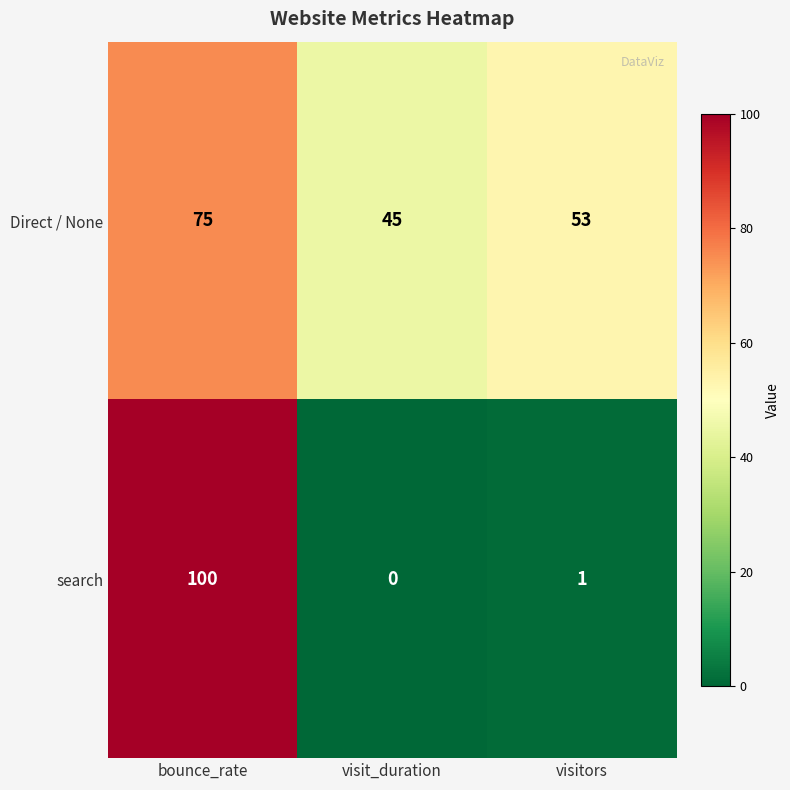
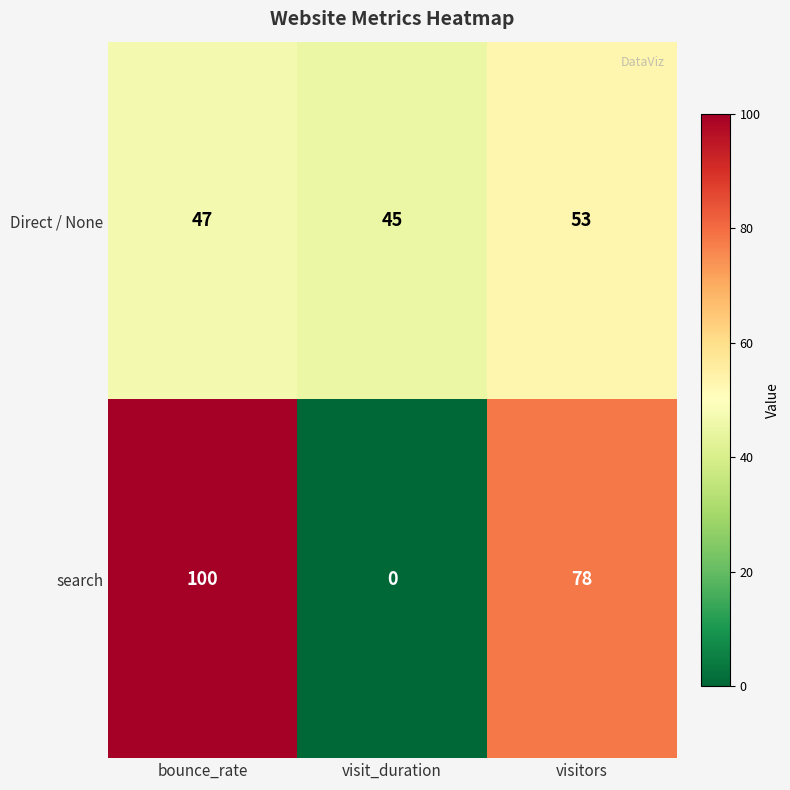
  {
    "Direct / None": {
-     "bounce_rate": 75,
+     "bounce_rate": 47,
      "visit_duration": 45
    },
    "search": {
      "bounce_rate": 100,
      "visit_duration": 0,
-     "visitors": 1
+     "visitors": 78
    }
  }
